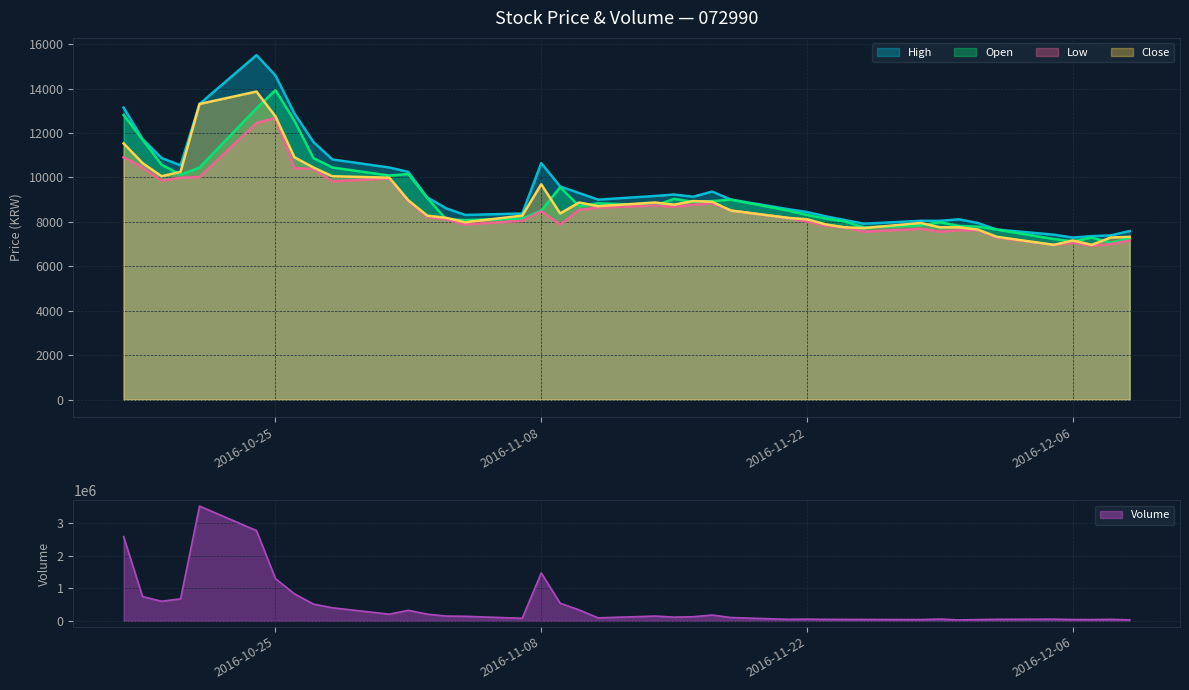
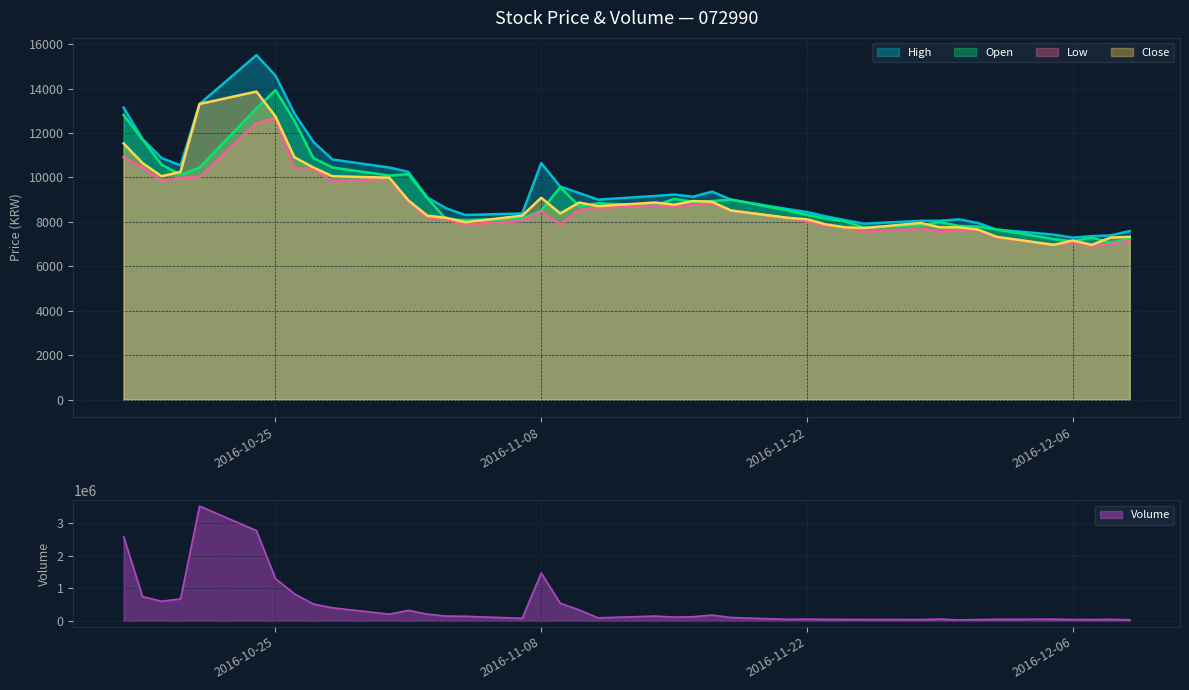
  {
    "Stock Price & Volume — 072990": {
      "Close": {
-       "2016-11-08": 9700
+       "2016-11-08": 9100
      }
    }
  }
